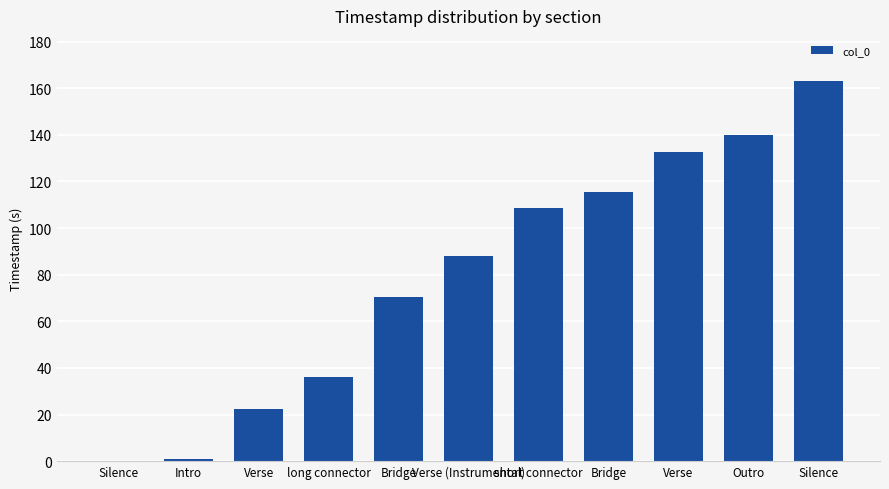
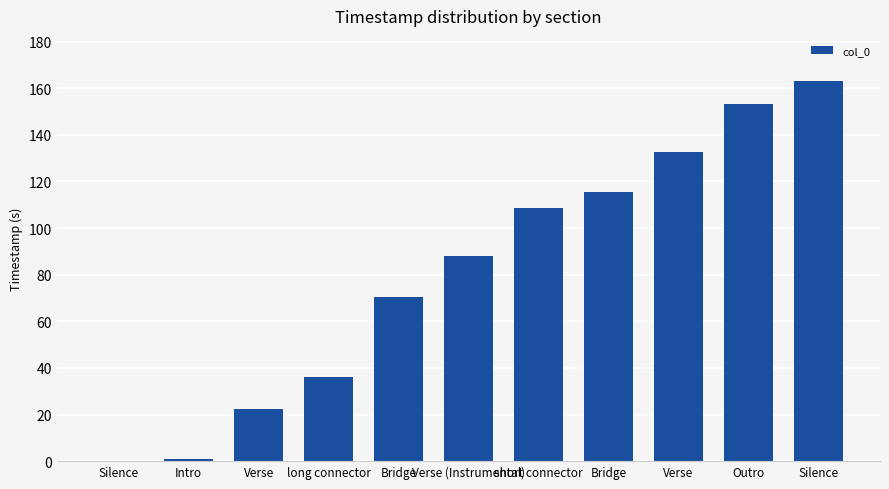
  {
    "long connector": 36,
-   "Outro": 140
+   "Outro": 153
  }
